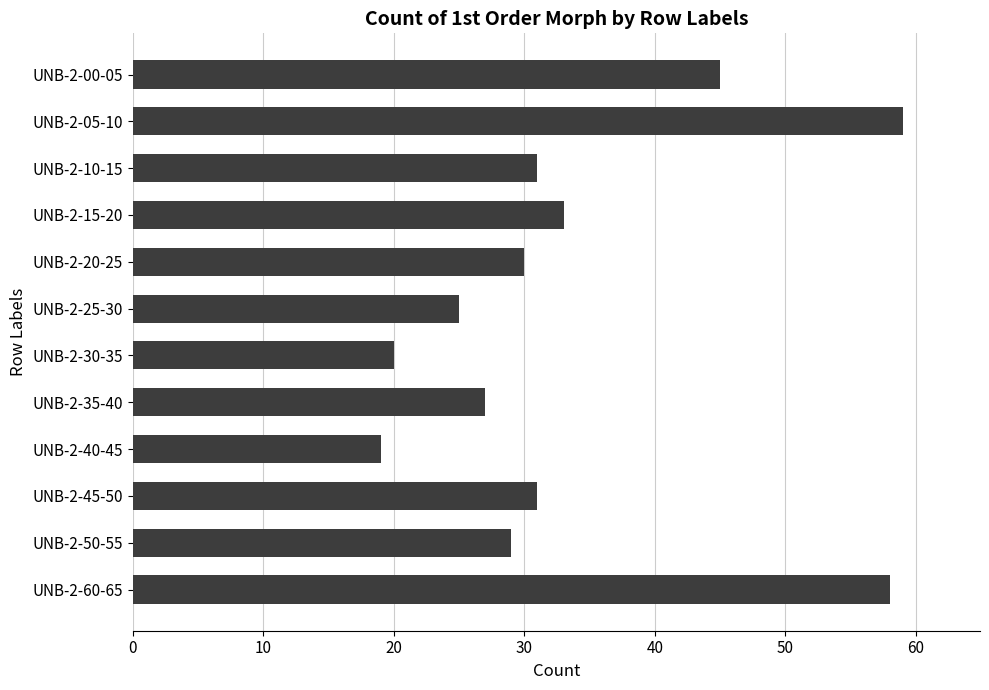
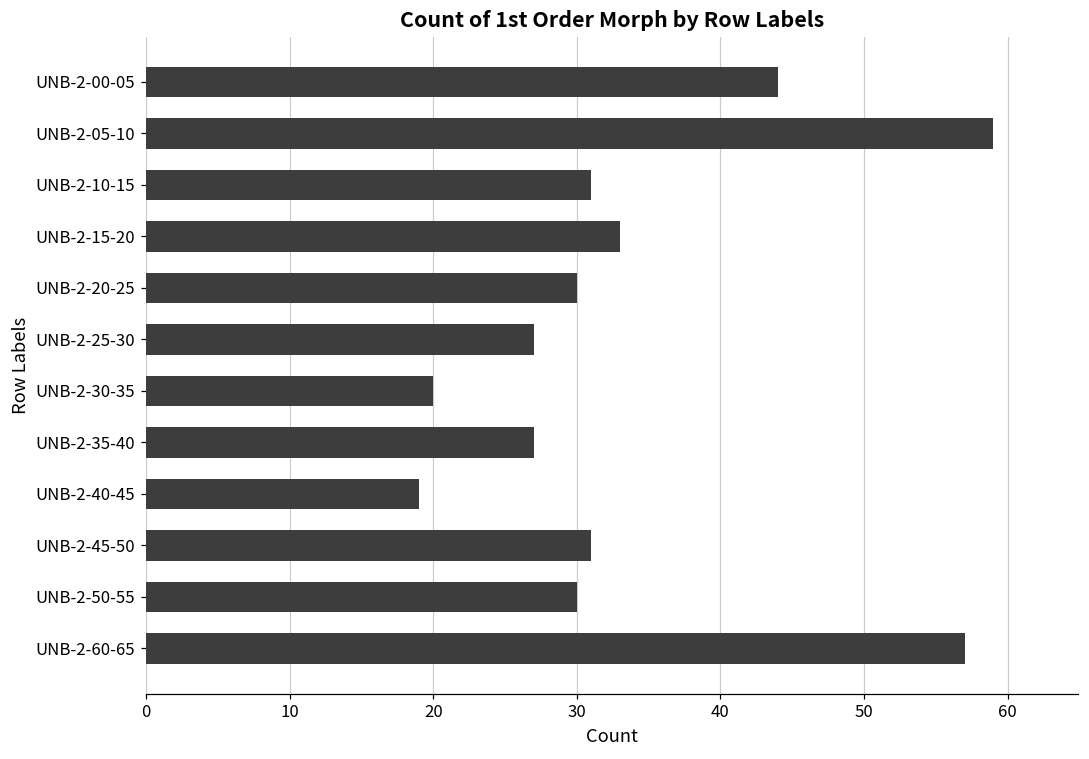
  {
-   "UNB-2-00-05": 45,
+   "UNB-2-00-05": 44,
    "UNB-2-05-10": 59,
    "UNB-2-10-15": 31,
    "UNB-2-15-20": 33,
    "UNB-2-20-25": 30,
-   "UNB-2-25-30": 25,
+   "UNB-2-25-30": 27,
    "UNB-2-30-35": 20,
    "UNB-2-35-40": 27,
    "UNB-2-40-45": 19,
    "UNB-2-45-50": 31,
-   "UNB-2-50-55": 29,
-   "UNB-2-60-65": 58
+   "UNB-2-50-55": 30,
+   "UNB-2-60-65": 57
  }
